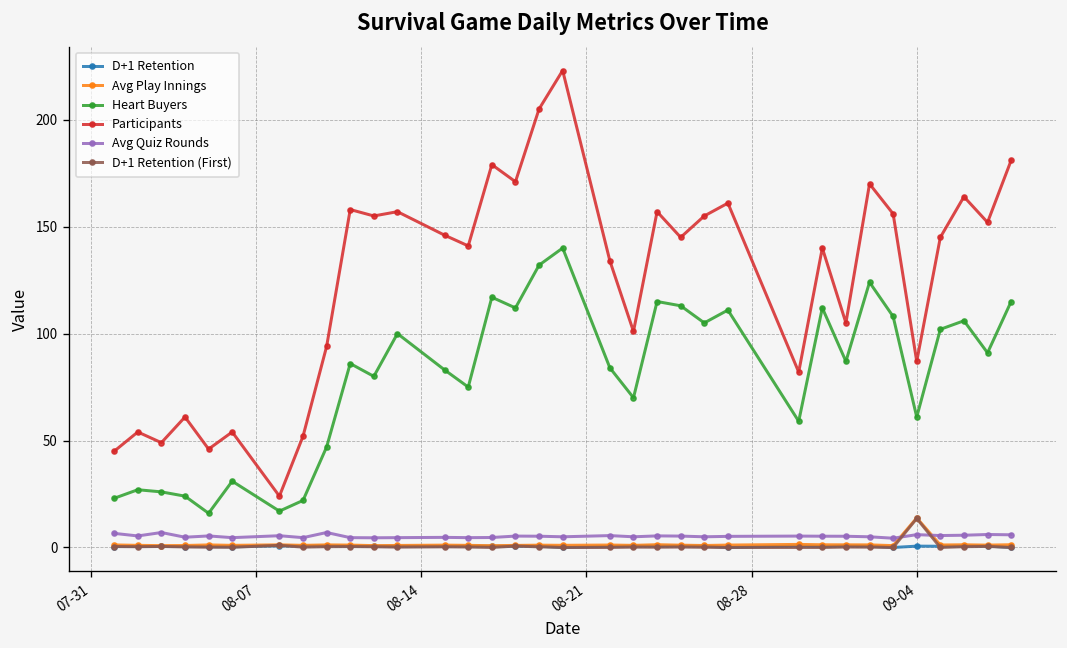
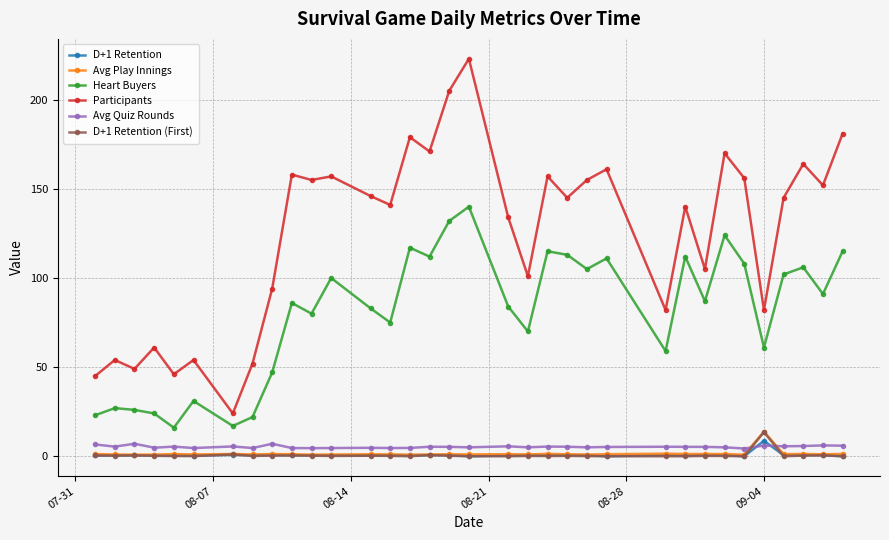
  {
    "D+1 Retention": {
-     "09-04": 1
+     "09-04": 9
    },
    "Heart Buyers": {
      "09-04": 61
    },
    "Participants": {
-     "09-04": 87
+     "09-04": 82
    },
    "Avg Quiz Rounds": {
      "09-04": 6
    }
  }
